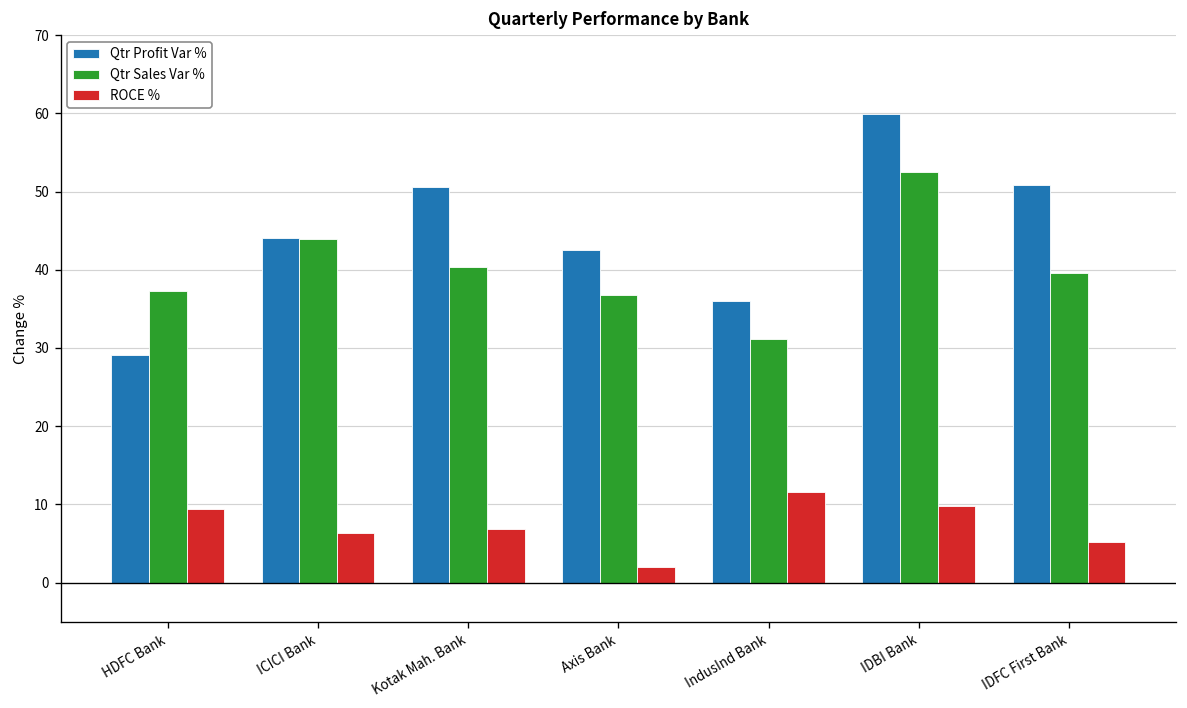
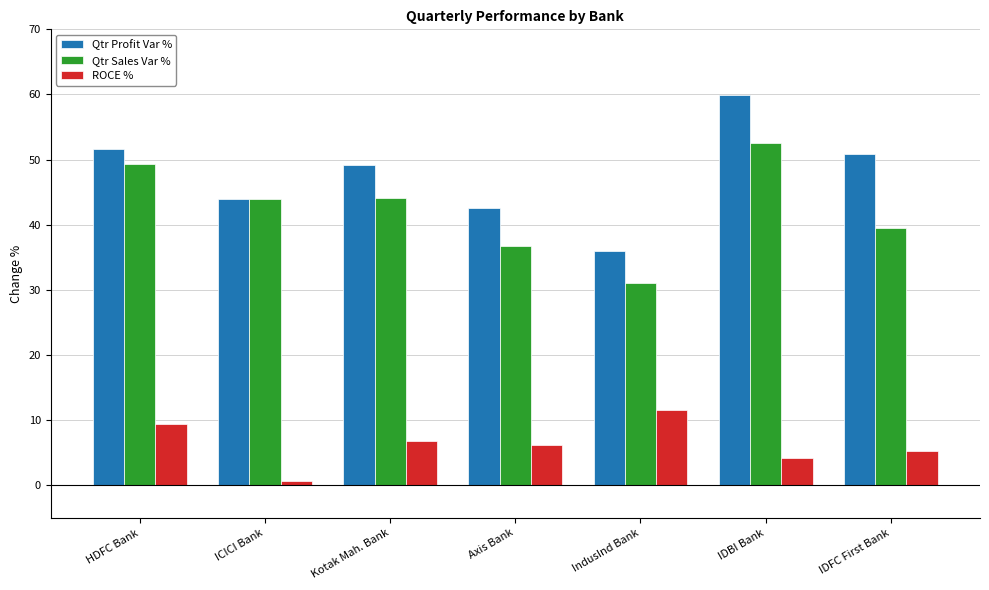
  {
    "Qtr Profit Var %": {
-     "HDFC Bank": 29,
+     "HDFC Bank": 52,
      "ICICI Bank": 44,
-     "Kotak Mah. Bank": 51,
+     "Kotak Mah. Bank": 49,
      "Axis Bank": 43,
      "IndusInd Bank": 36,
      "IDBI Bank": 60,
      "IDFC First Bank": 51
    },
    "Qtr Sales Var %": {
-     "HDFC Bank": 37,
+     "HDFC Bank": 49,
      "ICICI Bank": 44,
-     "Kotak Mah. Bank": 40,
+     "Kotak Mah. Bank": 44,
      "Axis Bank": 37,
      "IndusInd Bank": 31,
      "IDBI Bank": 53,
      "IDFC First Bank": 40
    },
    "ROCE %": {
      "HDFC Bank": 9,
-     "ICICI Bank": 6,
+     "ICICI Bank": 1,
      "Kotak Mah. Bank": 7,
-     "Axis Bank": 2,
+     "Axis Bank": 6,
      "IndusInd Bank": 12,
-     "IDBI Bank": 10,
+     "IDBI Bank": 4,
      "IDFC First Bank": 5
    }
  }
